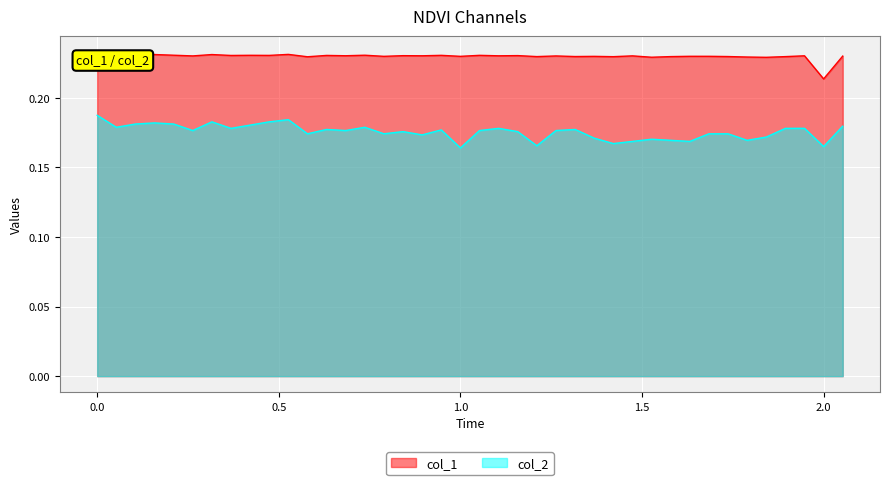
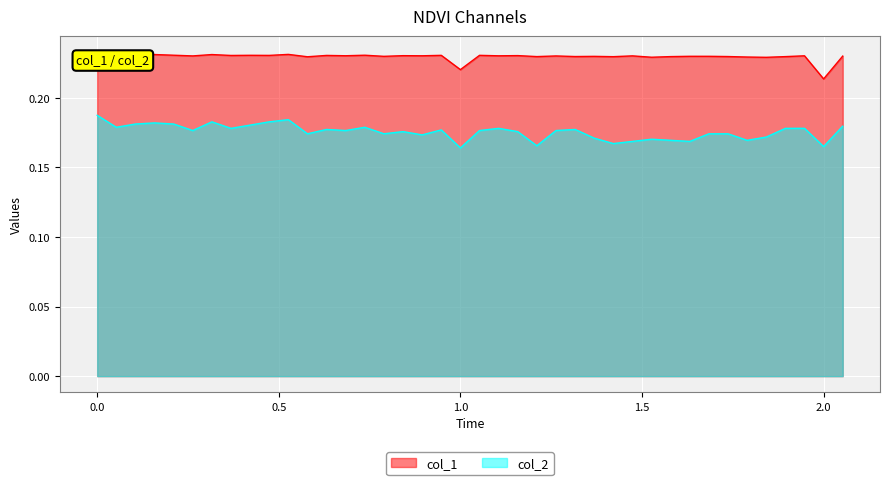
  {
    "col_1": {
-     "1.0": 0.230,
+     "1.0": 0.220,
      "2.0": 0.214
    },
    "col_2": {
      "0.0": 0.188,
      "1.0": 0.164,
      "2.0": 0.165
    }
  }
